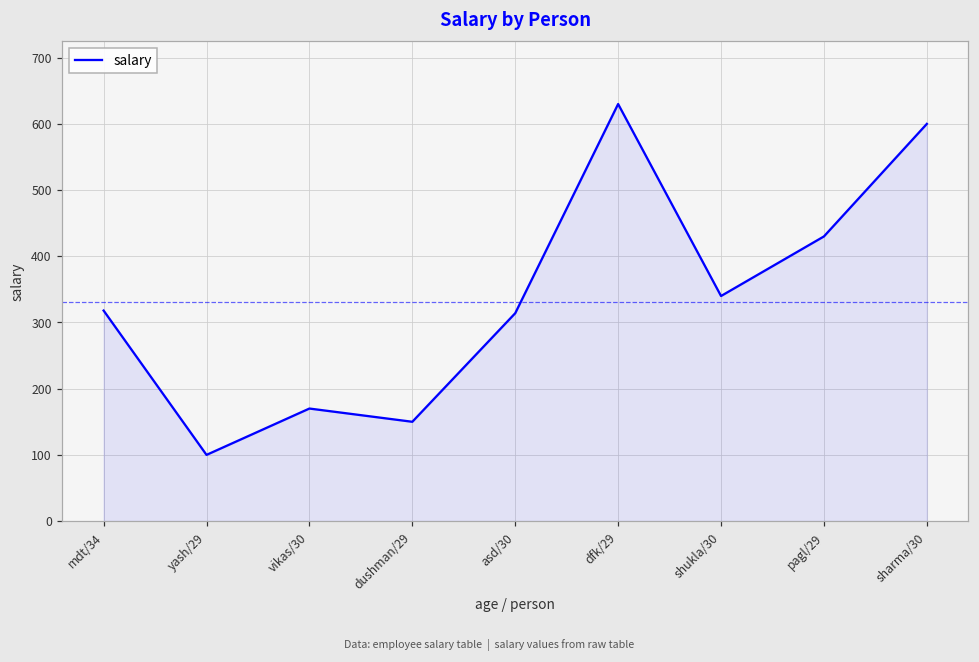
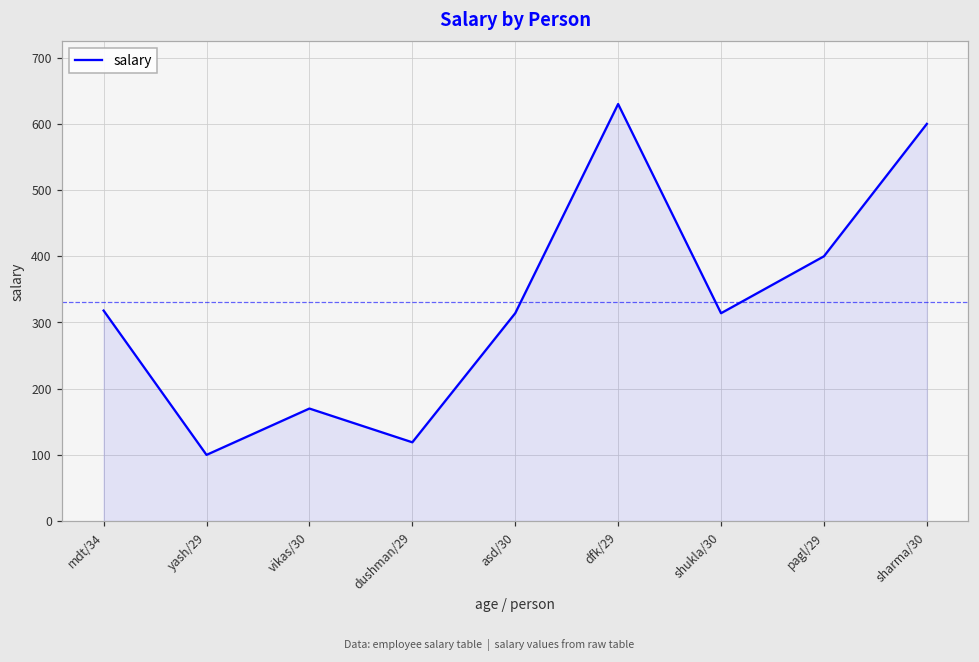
  {
    "mdt/34": 320,
    "yash/29": 100,
    "vikas/30": 170,
-   "dushman/29": 150,
+   "dushman/29": 120,
    "asd/30": 310,
    "dfk/29": 630,
-   "shukla/30": 340,
-   "pagl/29": 430,
+   "shukla/30": 310,
+   "pagl/29": 400,
    "sharma/30": 600
  }
